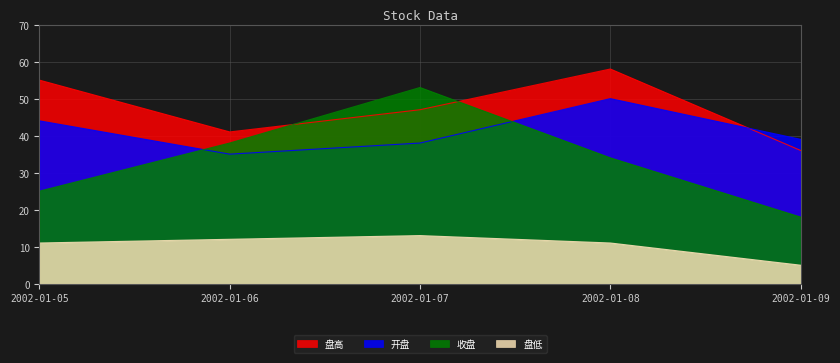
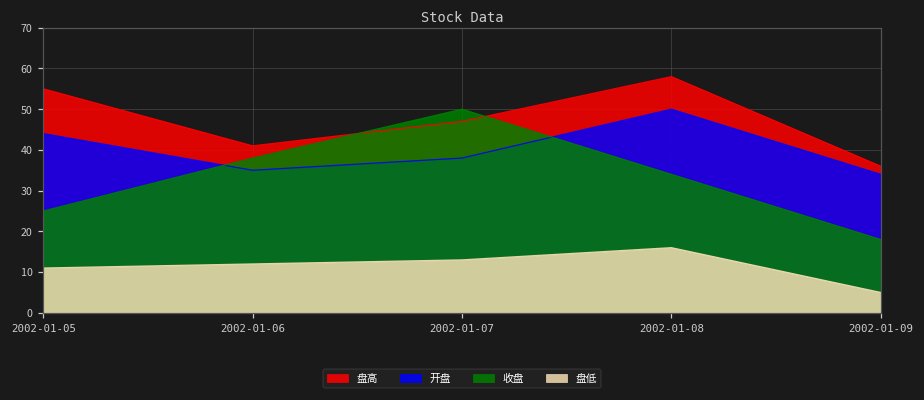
  {
    "盘高": {
      "2002-01-05": 55,
      "2002-01-06": 41,
      "2002-01-07": 47,
      "2002-01-08": 58,
      "2002-01-09": 36
    },
    "开盘": {
      "2002-01-05": 44,
      "2002-01-06": 35,
      "2002-01-07": 38,
      "2002-01-08": 50,
-     "2002-01-09": 39
+     "2002-01-09": 34
    },
    "收盘": {
      "2002-01-05": 25,
      "2002-01-06": 38,
-     "2002-01-07": 53,
+     "2002-01-07": 50,
      "2002-01-08": 34,
      "2002-01-09": 18
    },
    "盘低": {
      "2002-01-05": 11,
      "2002-01-06": 12,
      "2002-01-07": 13,
-     "2002-01-08": 11,
+     "2002-01-08": 16,
      "2002-01-09": 5
    }
  }
